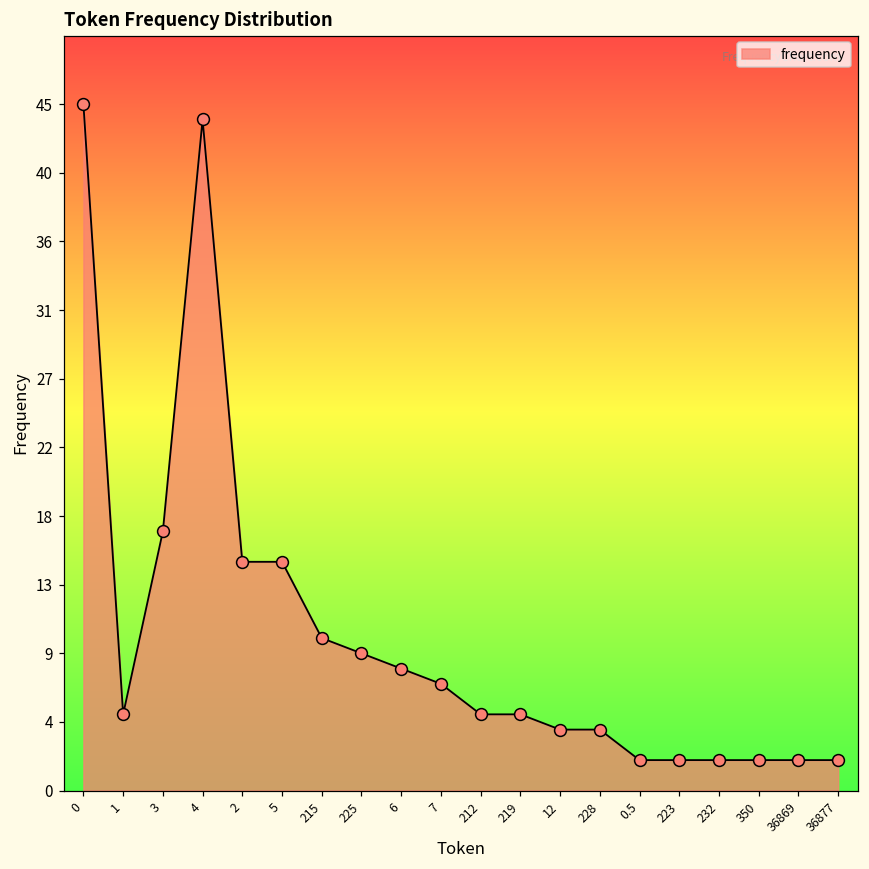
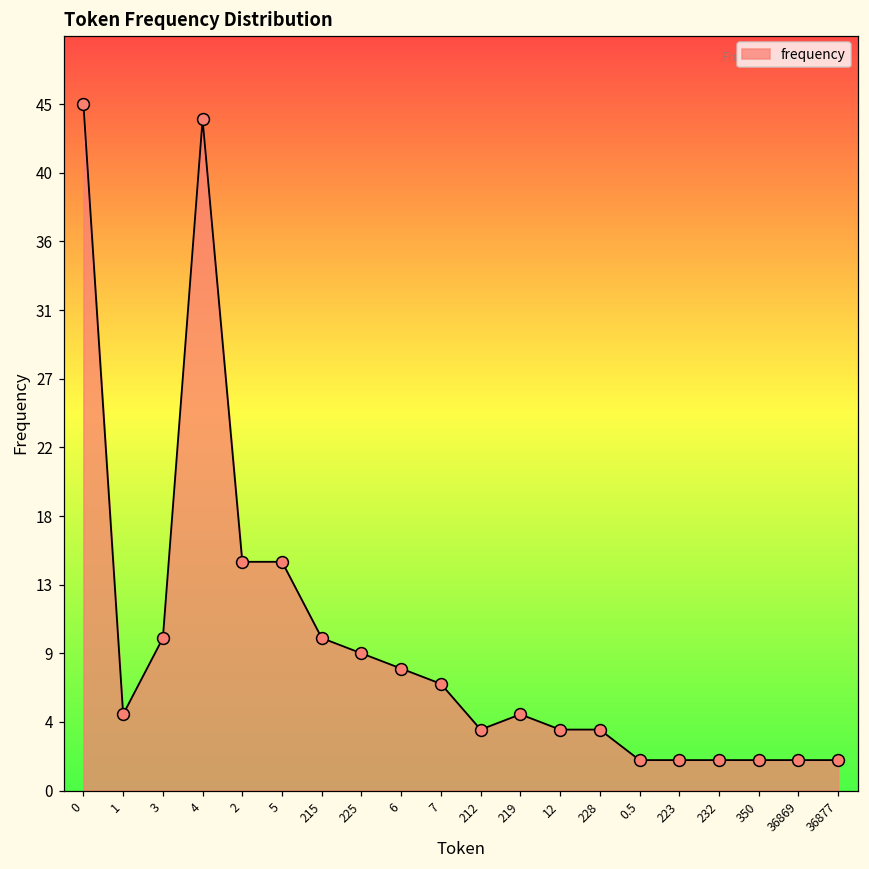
  {
    "0": 45,
    "1": 5,
-   "3": 17,
+   "3": 10,
    "4": 44,
    "2": 15,
    "5": 15,
    "215": 10,
    "225": 9,
    "6": 8,
    "7": 7,
-   "212": 5,
+   "212": 4,
    "219": 5,
    "12": 4,
    "228": 4,
    "0.5": 2,
    "223": 2,
    "232": 2,
    "350": 2,
    "36869": 2,
    "36877": 2
  }
